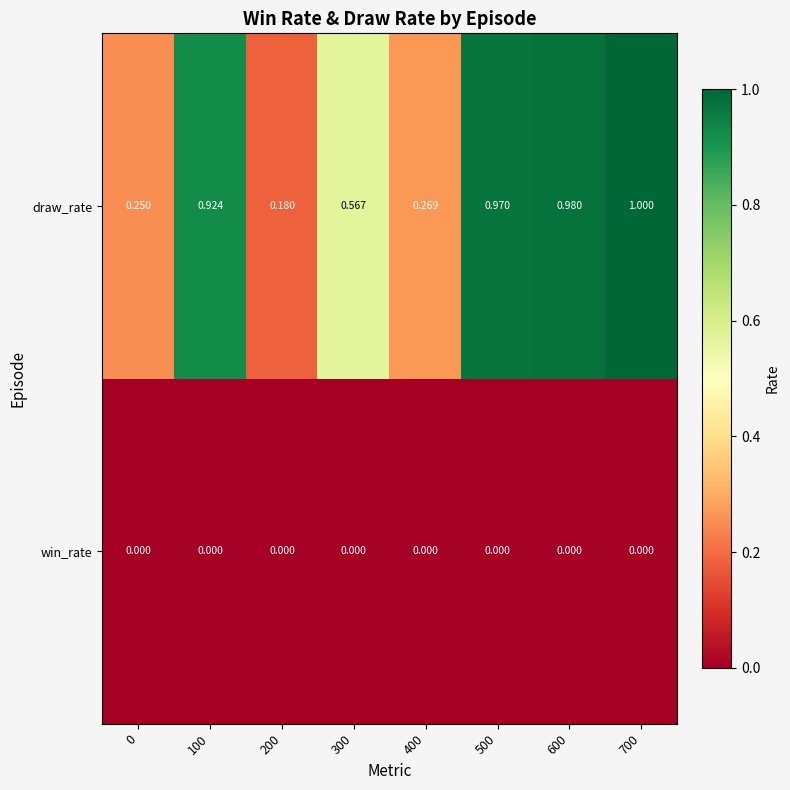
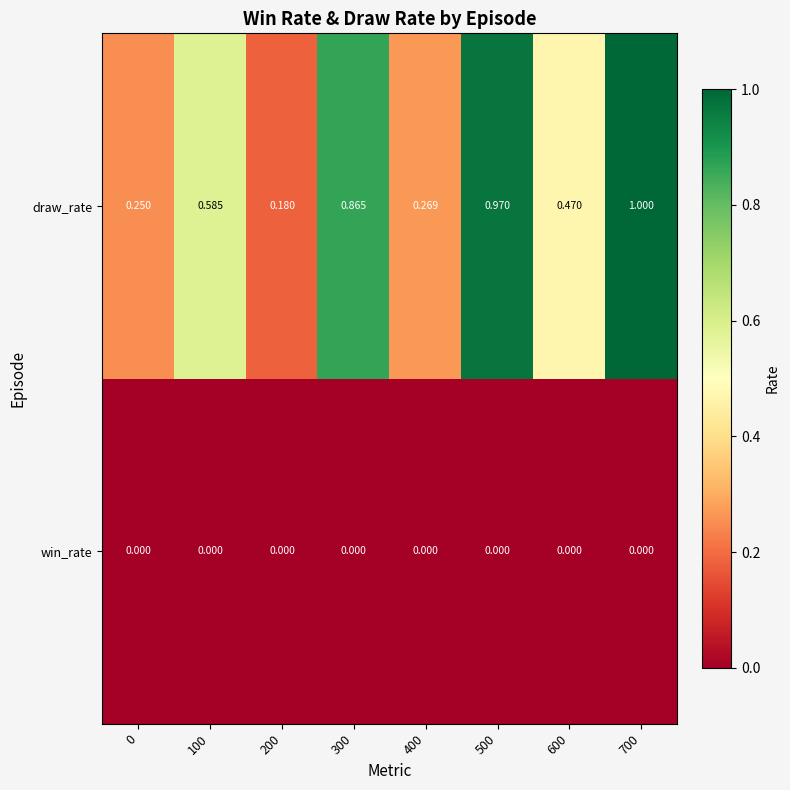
  {
    "draw_rate": {
      "0": 0.250,
-     "100": 0.924,
+     "100": 0.585,
      "200": 0.180,
-     "300": 0.567,
+     "300": 0.865,
      "400": 0.269,
      "500": 0.970,
-     "600": 0.980,
+     "600": 0.470,
      "700": 1.000
    },
    "win_rate": {
      "0": 0.000,
      "100": 0.000,
      "200": 0.000,
      "300": 0.000,
      "400": 0.000,
      "500": 0.000,
      "600": 0.000,
      "700": 0.000
    }
  }
